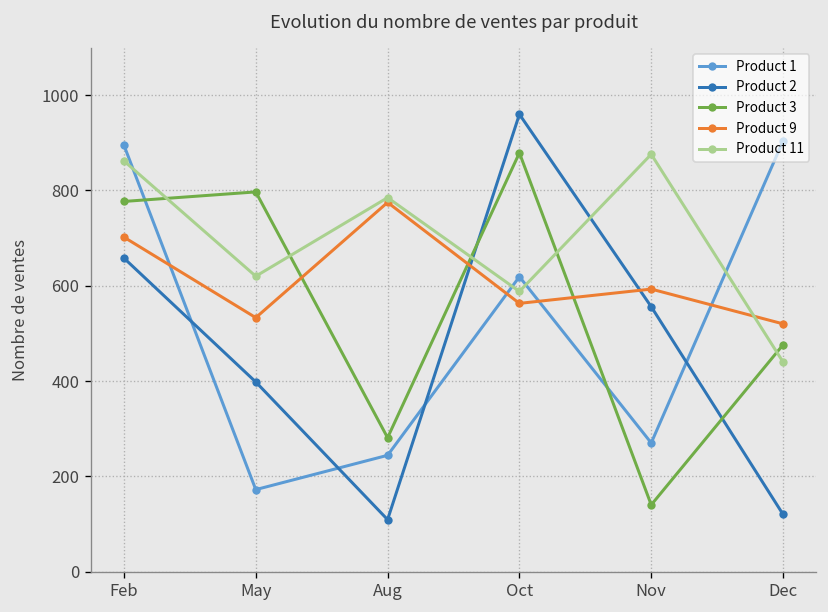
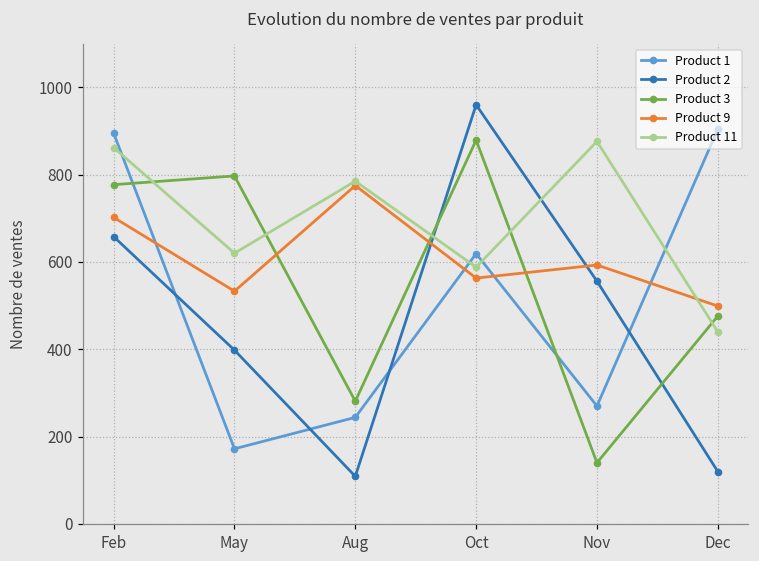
  {
    "Product 1": {
      "Feb": 900,
      "May": 170,
      "Aug": 240,
      "Oct": 620,
      "Nov": 270
    },
    "Product 2": {
      "Feb": 660,
      "May": 400,
      "Aug": 110,
      "Oct": 960,
      "Nov": 560,
      "Dec": 120
    },
    "Product 3": {
      "Feb": 780,
      "May": 800,
      "Aug": 280,
      "Oct": 880,
      "Nov": 140,
      "Dec": 480
    },
    "Product 9": {
      "Feb": 700,
      "May": 530,
      "Aug": 780,
      "Oct": 560,
      "Nov": 590,
-     "Dec": 520
+     "Dec": 500
    },
    "Product 11": {
      "Feb": 860,
      "May": 620,
      "Aug": 790,
      "Oct": 590,
      "Nov": 880,
      "Dec": 440
    }
  }
